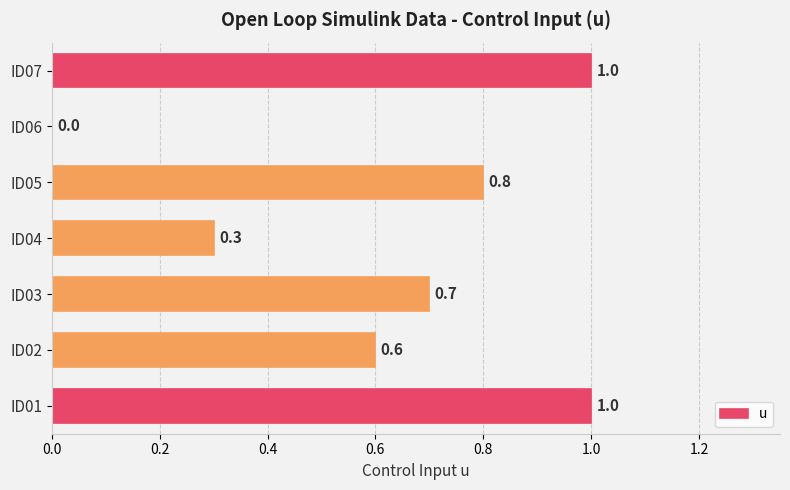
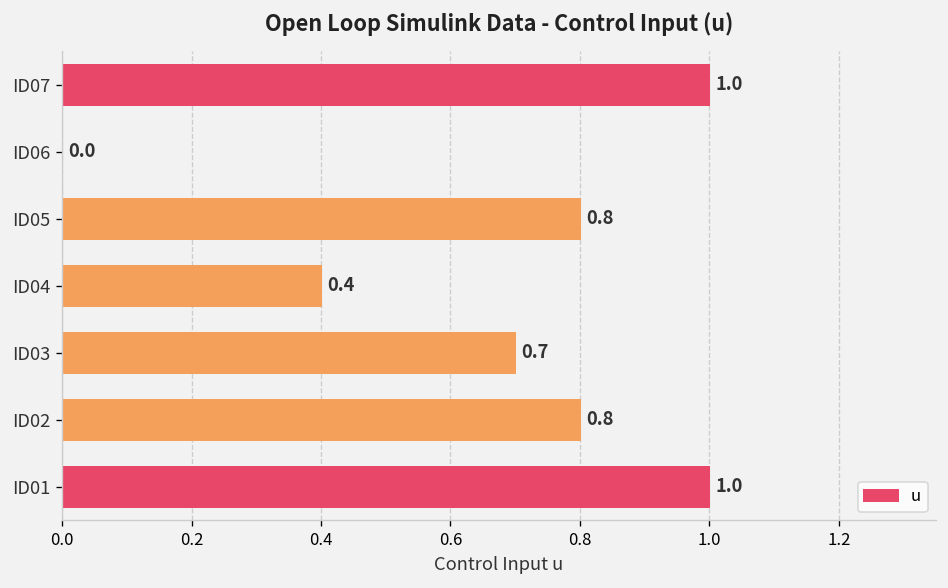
  {
    "ID07": 1.0,
    "ID06": 0.0,
    "ID05": 0.8,
-   "ID04": 0.3,
+   "ID04": 0.4,
    "ID03": 0.7,
-   "ID02": 0.6,
+   "ID02": 0.8,
    "ID01": 1.0
  }
